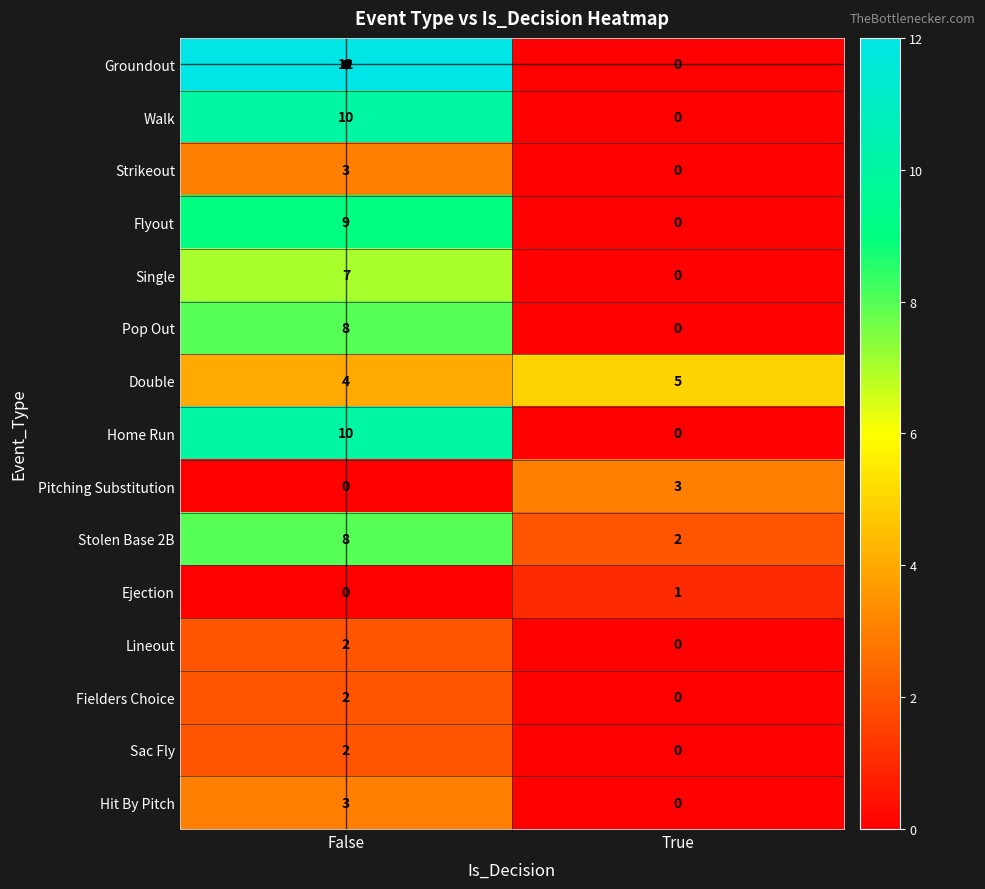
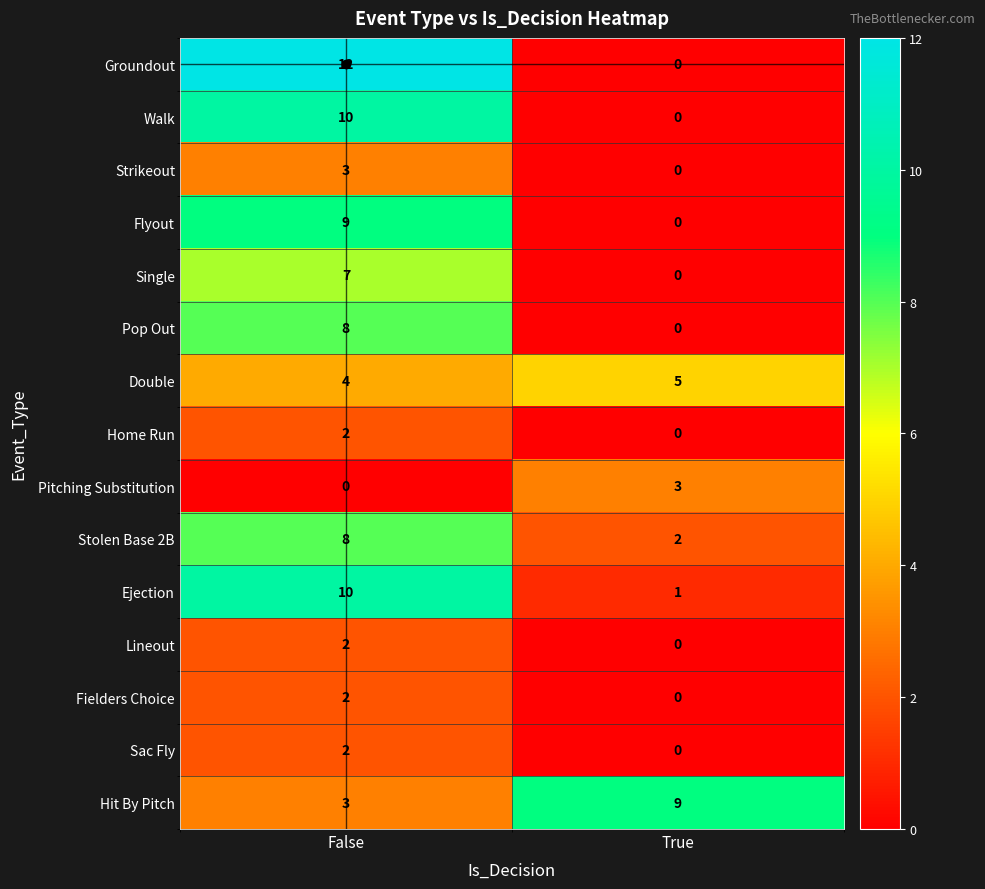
  {
    "Groundout": {
      "True": 0
    },
    "Walk": {
      "False": 10,
      "True": 0
    },
    "Strikeout": {
      "False": 3,
      "True": 0
    },
    "Flyout": {
      "False": 9,
      "True": 0
    },
    "Single": {
      "False": 7,
      "True": 0
    },
    "Pop Out": {
      "False": 8,
      "True": 0
    },
    "Double": {
      "False": 4,
      "True": 5
    },
    "Home Run": {
-     "False": 10,
+     "False": 2,
      "True": 0
    },
    "Pitching Substitution": {
      "False": 0,
      "True": 3
    },
    "Stolen Base 2B": {
      "False": 8,
      "True": 2
    },
    "Ejection": {
-     "False": 0,
+     "False": 10,
      "True": 1
    },
    "Lineout": {
      "False": 2,
      "True": 0
    },
    "Fielders Choice": {
      "False": 2,
      "True": 0
    },
    "Sac Fly": {
      "False": 2,
      "True": 0
    },
    "Hit By Pitch": {
      "False": 3,
-     "True": 0
+     "True": 9
    }
  }
